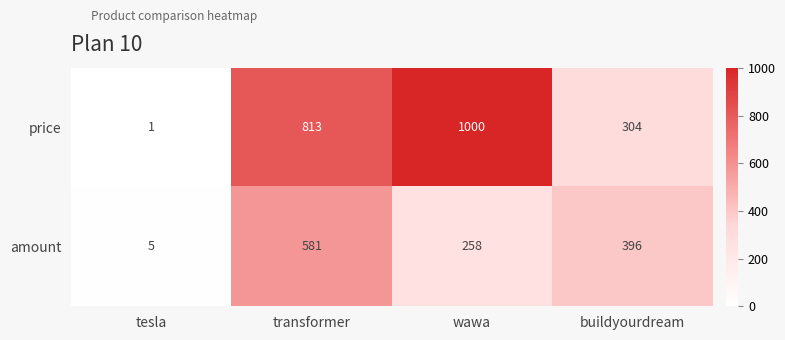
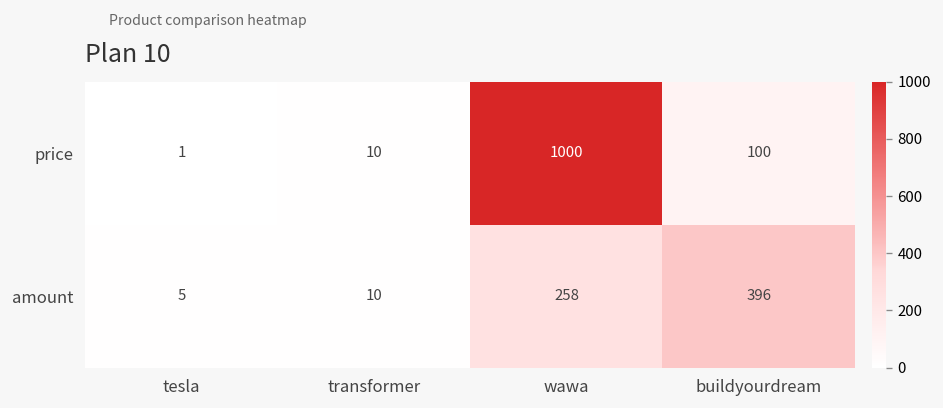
  {
    "price": {
      "tesla": 1,
-     "transformer": 813,
+     "transformer": 10,
      "wawa": 1000,
-     "buildyourdream": 304
+     "buildyourdream": 100
    },
    "amount": {
      "tesla": 5,
-     "transformer": 581,
+     "transformer": 10,
      "wawa": 258,
      "buildyourdream": 396
    }
  }
